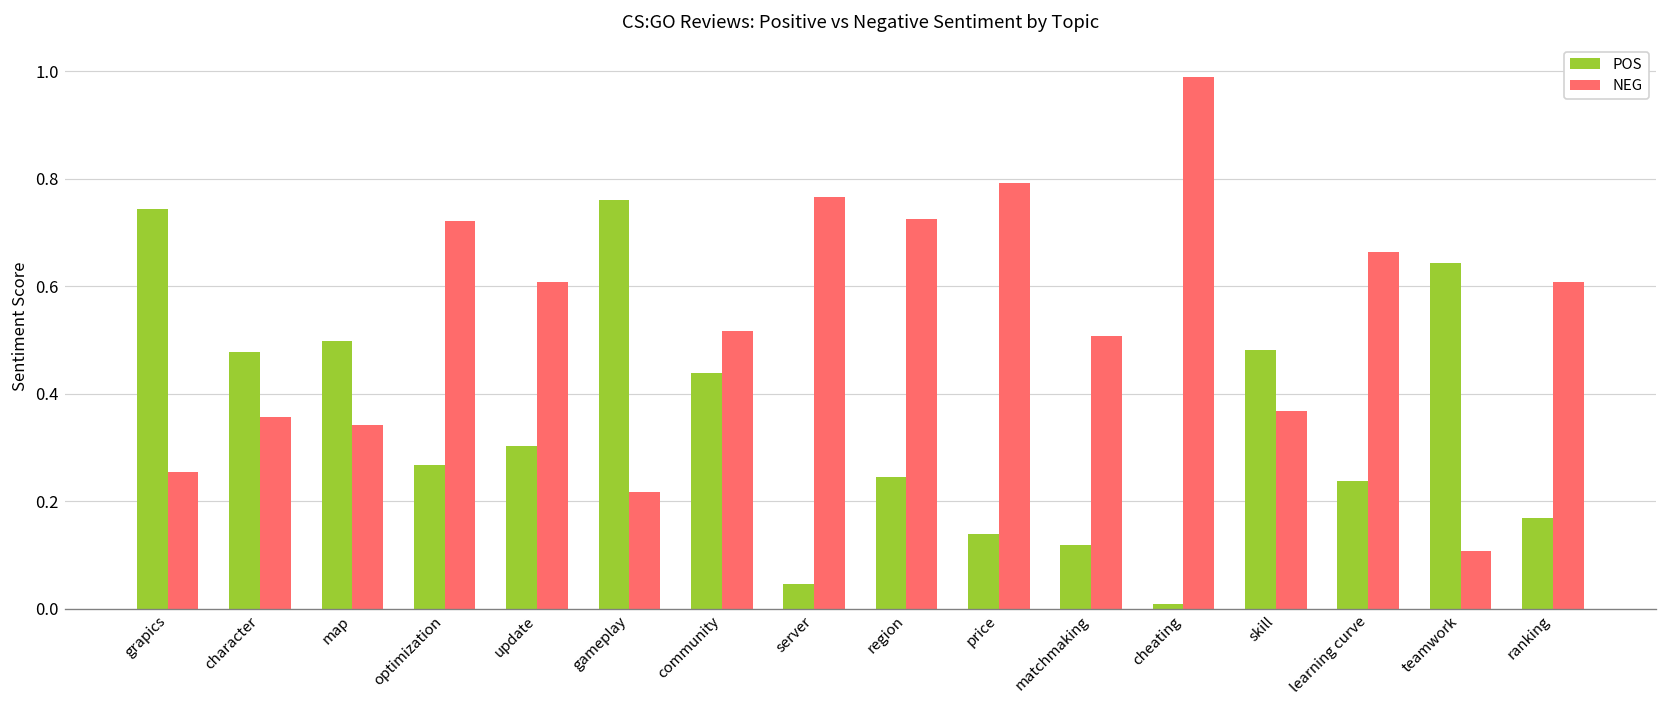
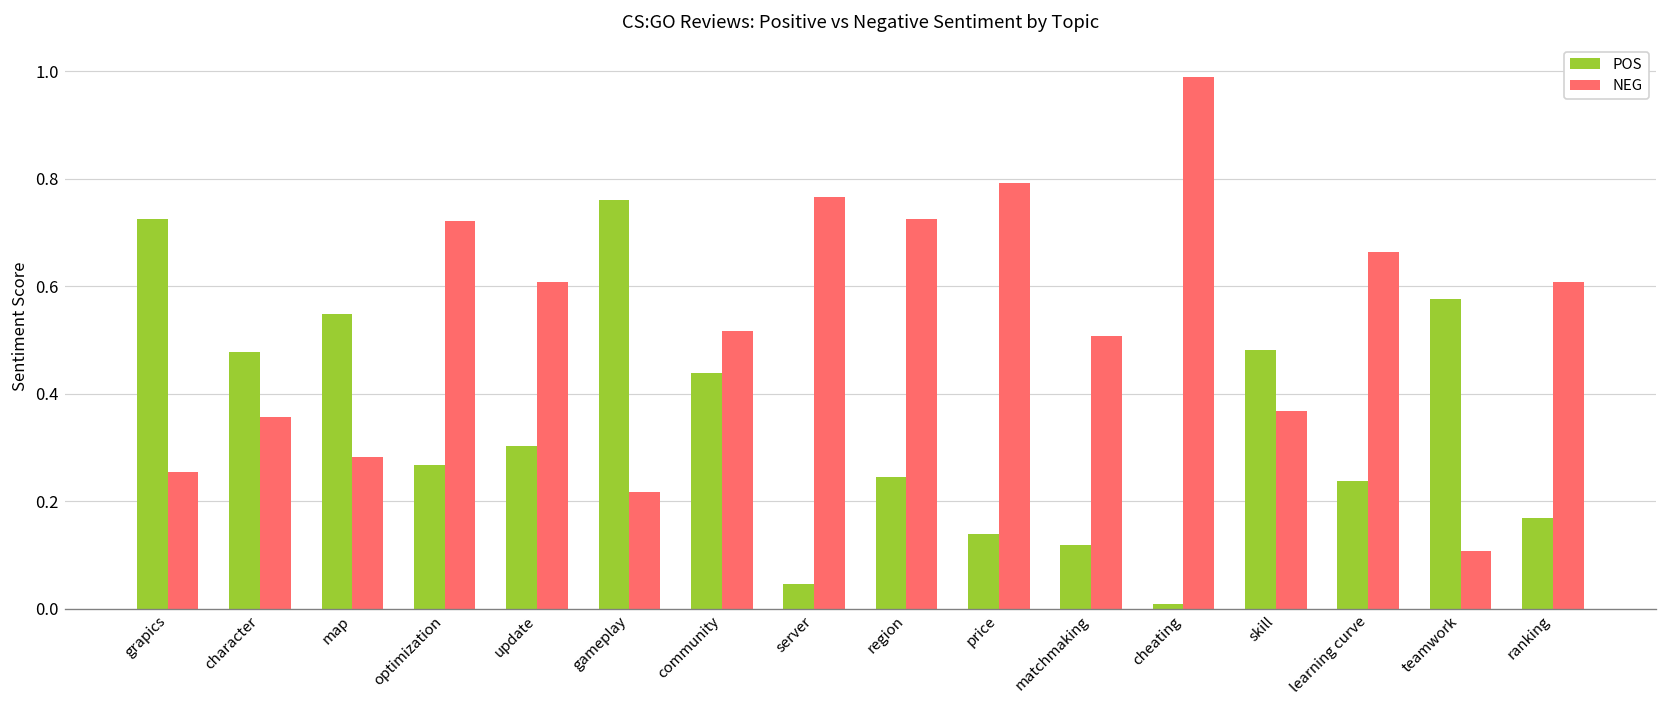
  {
    "POS": {
-     "grapics": 0.74,
+     "grapics": 0.72,
      "character": 0.48,
-     "map": 0.50,
+     "map": 0.55,
      "optimization": 0.27,
      "update": 0.30,
      "gameplay": 0.76,
      "community": 0.44,
      "server": 0.05,
      "region": 0.25,
      "price": 0.14,
      "matchmaking": 0.12,
      "cheating": 0.01,
      "skill": 0.48,
      "learning curve": 0.24,
-     "teamwork": 0.64,
+     "teamwork": 0.58,
      "ranking": 0.17
    },
    "NEG": {
      "grapics": 0.25,
      "character": 0.36,
-     "map": 0.34,
+     "map": 0.28,
      "optimization": 0.72,
      "update": 0.61,
      "gameplay": 0.22,
      "community": 0.52,
      "server": 0.77,
      "region": 0.72,
      "price": 0.79,
      "matchmaking": 0.51,
      "cheating": 0.99,
      "skill": 0.37,
      "learning curve": 0.66,
      "teamwork": 0.11,
      "ranking": 0.61
    }
  }
